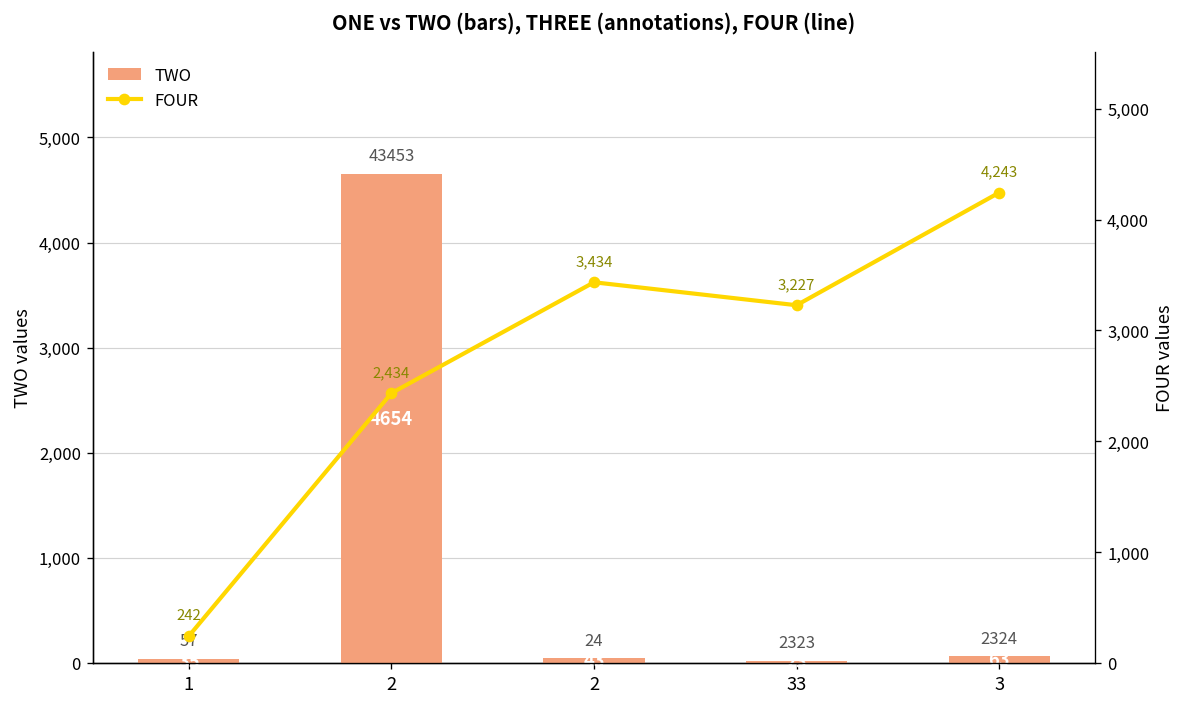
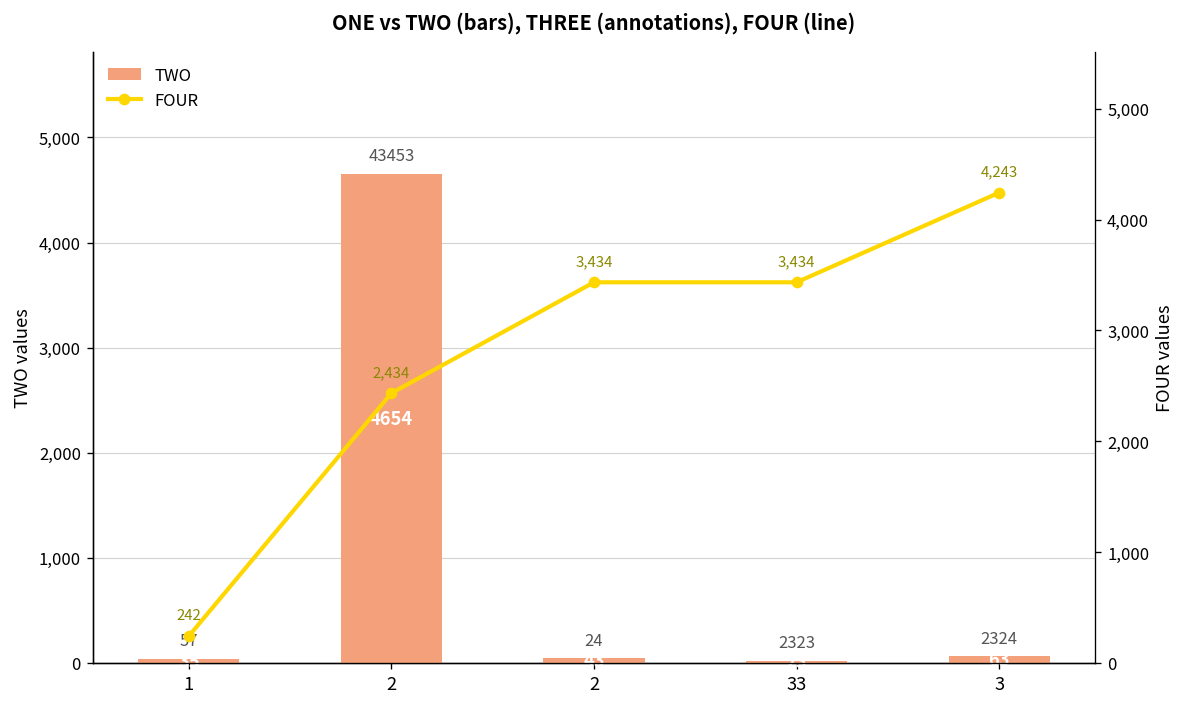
  {
    "FOUR": {
      "1": "242",
-     "33": "3,227",
+     "33": "3,434",
      "3": "4,243"
    }
  }
